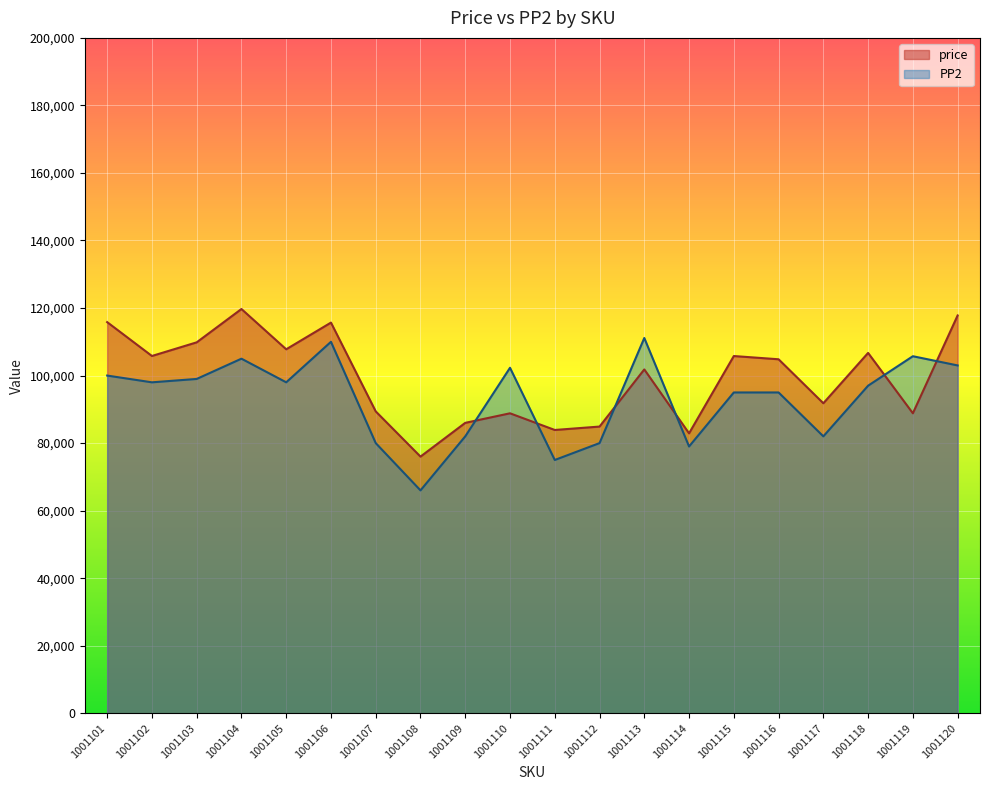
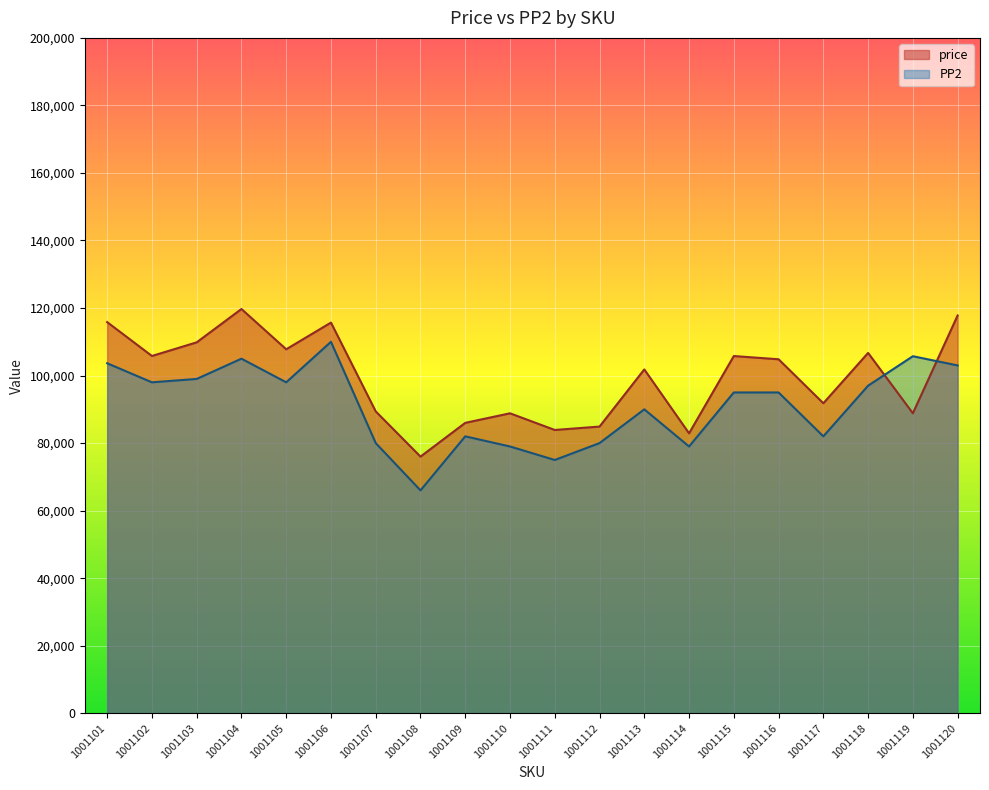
  {
    "price": {
      "1001101": "116,000",
      "1001102": "106,000",
      "1001103": "110,000",
      "1001104": "120,000",
      "1001105": "108,000",
      "1001106": "116,000",
      "1001107": "89,000",
      "1001108": "76,000",
      "1001109": "86,000",
      "1001110": "89,000",
      "1001111": "84,000",
      "1001112": "85,000",
      "1001113": "102,000",
      "1001114": "83,000",
      "1001115": "106,000",
      "1001116": "105,000",
      "1001117": "92,000",
      "1001118": "107,000",
      "1001119": "89,000",
      "1001120": "118,000"
    },
    "PP2": {
-     "1001101": "100,000",
+     "1001101": "104,000",
      "1001102": "98,000",
      "1001103": "99,000",
      "1001104": "105,000",
      "1001105": "98,000",
      "1001106": "110,000",
      "1001107": "80,000",
      "1001108": "66,000",
      "1001109": "82,000",
-     "1001110": "102,000",
+     "1001110": "79,000",
      "1001111": "75,000",
      "1001112": "80,000",
-     "1001113": "111,000",
+     "1001113": "90,000",
      "1001114": "79,000",
      "1001115": "95,000",
      "1001116": "95,000",
      "1001117": "82,000",
      "1001118": "97,000",
      "1001119": "106,000",
      "1001120": "103,000"
    }
  }
